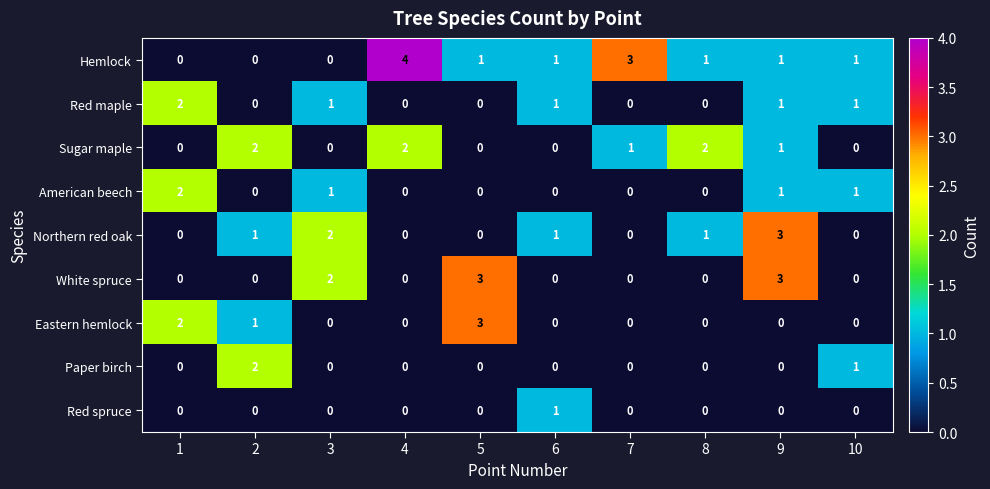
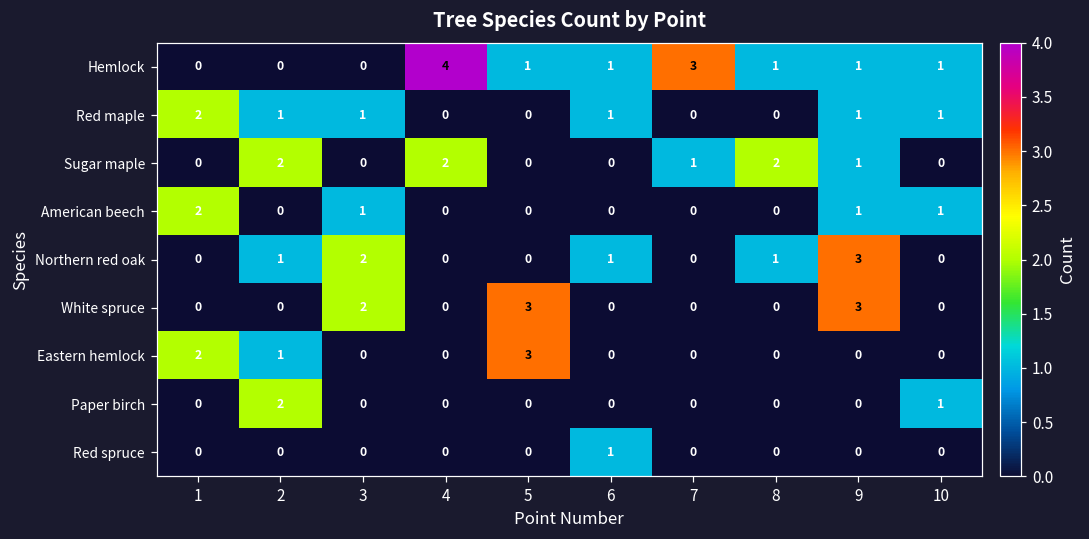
  {
    "Hemlock": {
      "1": 0,
      "2": 0,
      "3": 0,
      "4": 4,
      "5": 1,
      "6": 1,
      "7": 3,
      "8": 1,
      "9": 1,
      "10": 1
    },
    "Red maple": {
      "1": 2,
-     "2": 0,
+     "2": 1,
      "3": 1,
      "4": 0,
      "5": 0,
      "6": 1,
      "7": 0,
      "8": 0,
      "9": 1,
      "10": 1
    },
    "Sugar maple": {
      "1": 0,
      "2": 2,
      "3": 0,
      "4": 2,
      "5": 0,
      "6": 0,
      "7": 1,
      "8": 2,
      "9": 1,
      "10": 0
    },
    "American beech": {
      "1": 2,
      "2": 0,
      "3": 1,
      "4": 0,
      "5": 0,
      "6": 0,
      "7": 0,
      "8": 0,
      "9": 1,
      "10": 1
    },
    "Northern red oak": {
      "1": 0,
      "2": 1,
      "3": 2,
      "4": 0,
      "5": 0,
      "6": 1,
      "7": 0,
      "8": 1,
      "9": 3,
      "10": 0
    },
    "White spruce": {
      "1": 0,
      "2": 0,
      "3": 2,
      "4": 0,
      "5": 3,
      "6": 0,
      "7": 0,
      "8": 0,
      "9": 3,
      "10": 0
    },
    "Eastern hemlock": {
      "1": 2,
      "2": 1,
      "3": 0,
      "4": 0,
      "5": 3,
      "6": 0,
      "7": 0,
      "8": 0,
      "9": 0,
      "10": 0
    },
    "Paper birch": {
      "1": 0,
      "2": 2,
      "3": 0,
      "4": 0,
      "5": 0,
      "6": 0,
      "7": 0,
      "8": 0,
      "9": 0,
      "10": 1
    },
    "Red spruce": {
      "1": 0,
      "2": 0,
      "3": 0,
      "4": 0,
      "5": 0,
      "6": 1,
      "7": 0,
      "8": 0,
      "9": 0,
      "10": 0
    }
  }
